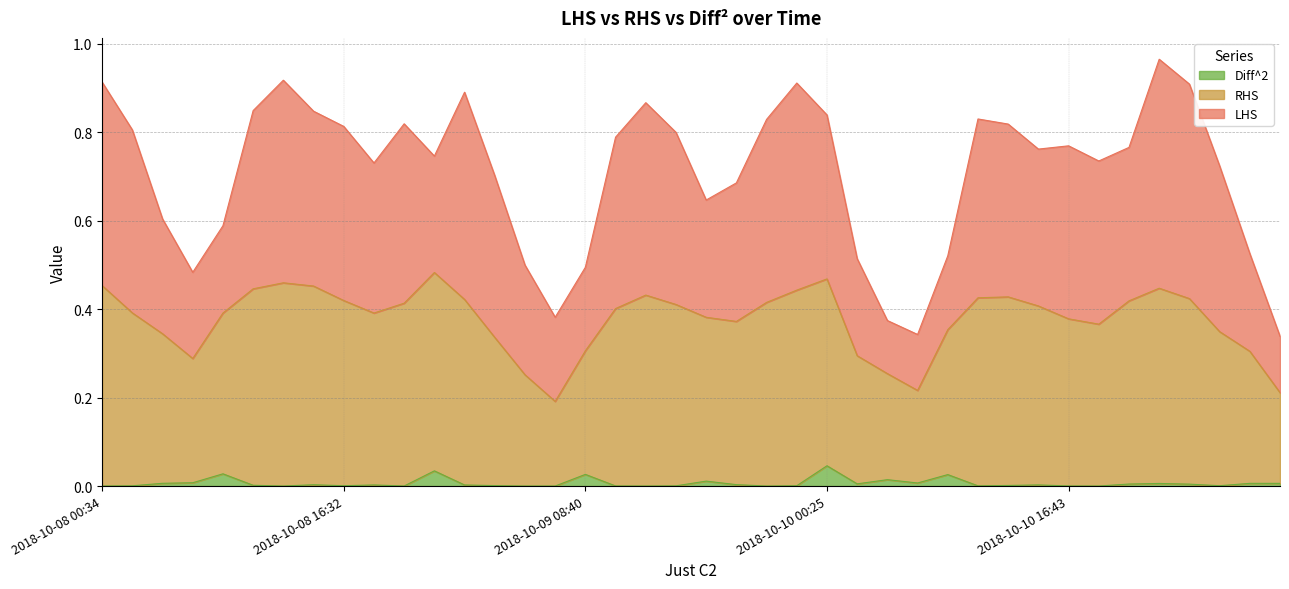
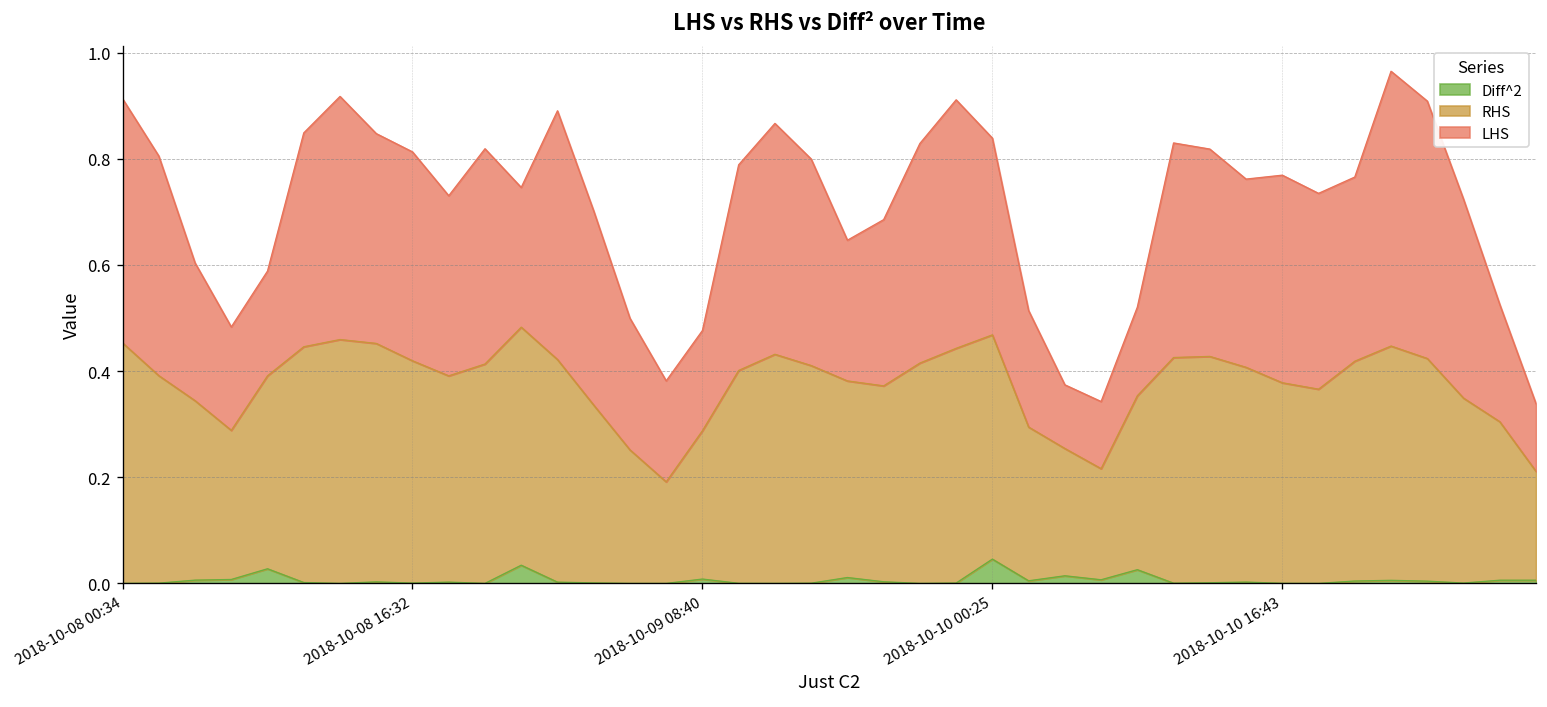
  {
    "Diff^2": {
      "2018-10-08 00:34": 0.00,
      "2018-10-08 16:32": 0.00,
-     "2018-10-09 08:40": 0.03,
+     "2018-10-09 08:40": 0.01,
      "2018-10-10 00:25": 0.05,
      "2018-10-10 16:43": 0.00
    }
  }
